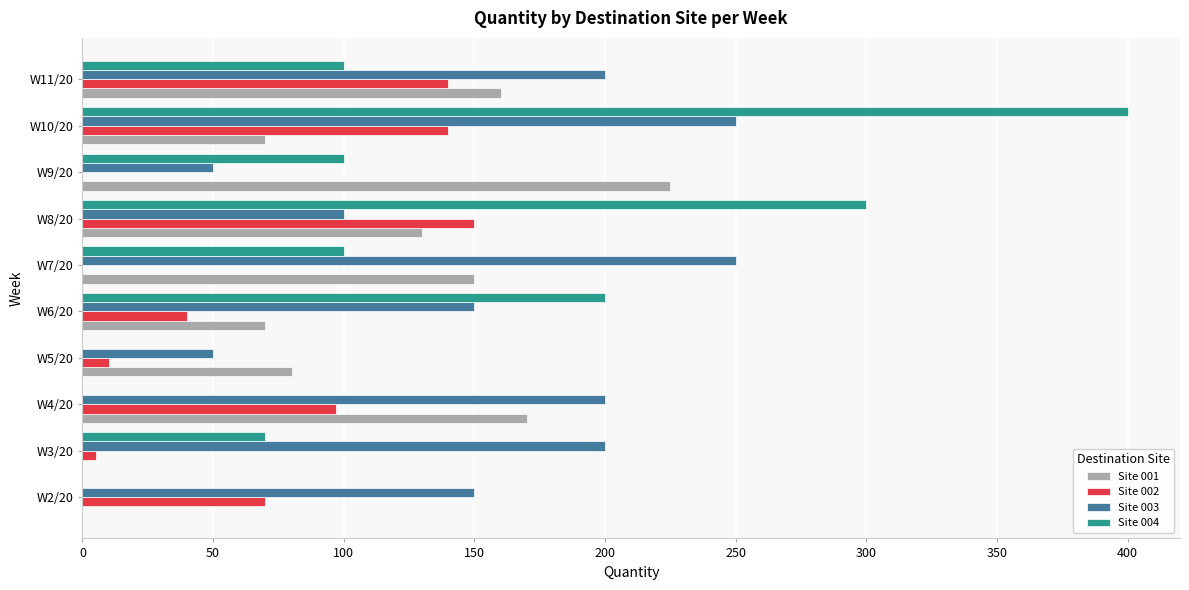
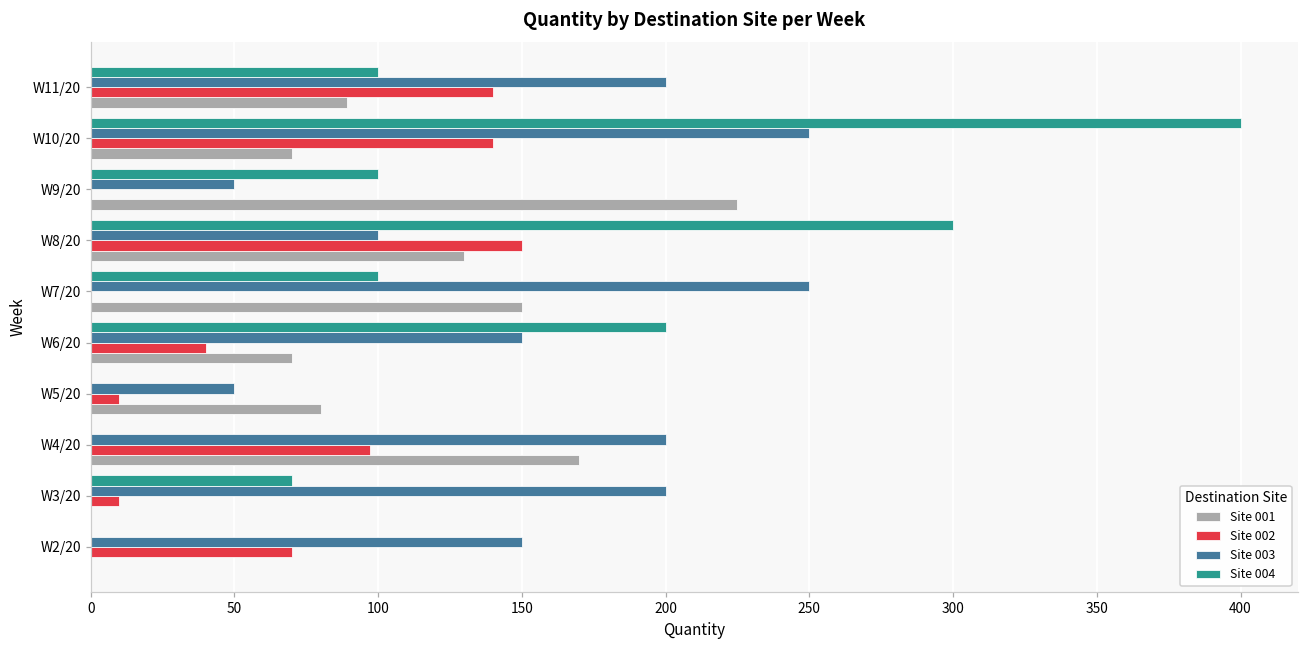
  {
    "Site 001": {
-     "W11/20": 160,
+     "W11/20": 89,
      "W10/20": 70,
      "W9/20": 225,
      "W8/20": 130,
      "W7/20": 150,
      "W6/20": 70,
      "W5/20": 80,
      "W4/20": 170,
      "W3/20": 0,
      "W2/20": 0
    },
    "Site 002": {
      "W11/20": 140,
      "W10/20": 140,
      "W9/20": 0,
      "W8/20": 150,
      "W7/20": 0,
      "W6/20": 40,
      "W5/20": 10,
      "W4/20": 97,
-     "W3/20": 5,
+     "W3/20": 10,
      "W2/20": 70
    }
  }
